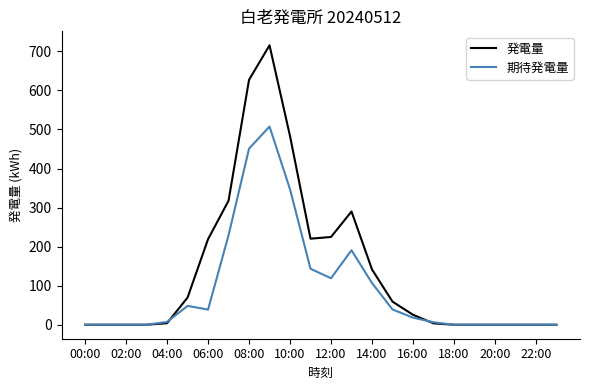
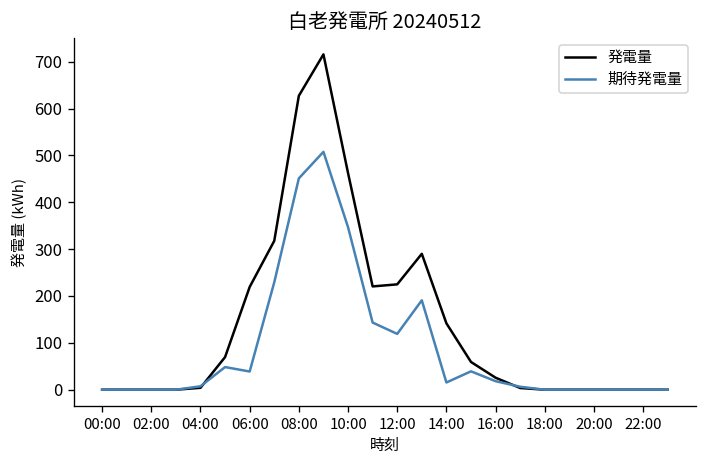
  {
    "発電量": {
      "06:00": 220,
      "08:00": 630,
-     "10:00": 480,
+     "10:00": 460,
      "12:00": 220,
      "14:00": 140,
      "16:00": 30
    },
    "期待発電量": {
      "06:00": 40,
      "08:00": 450,
      "10:00": 350,
      "12:00": 120,
-     "14:00": 110,
+     "14:00": 20,
      "16:00": 20
    }
  }
